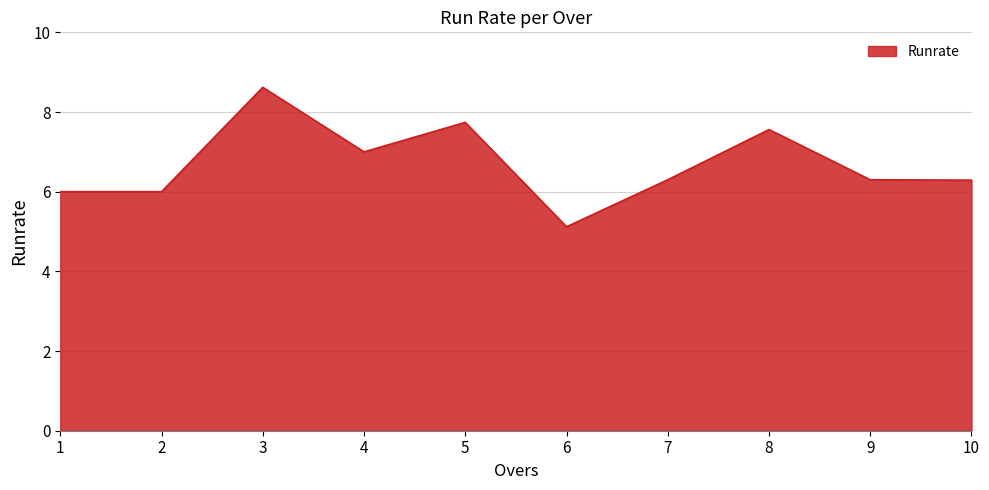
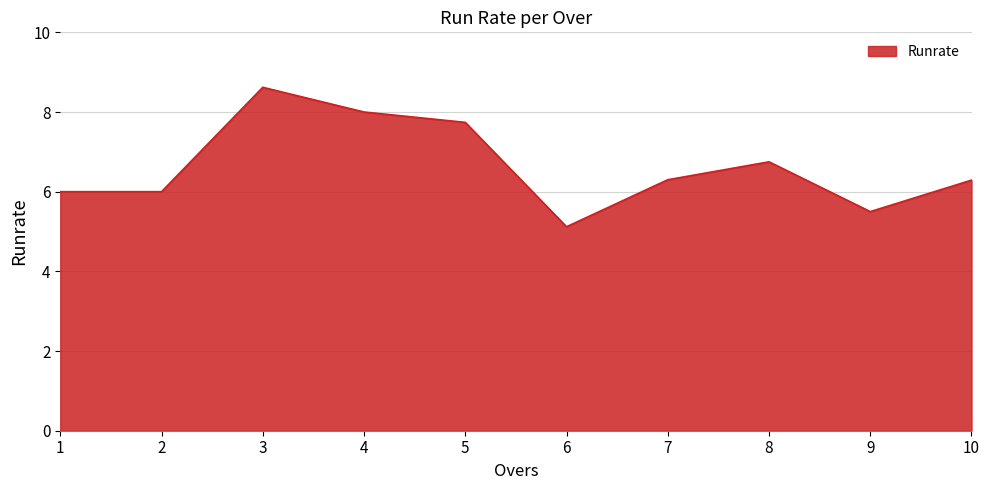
  {
    "1": 6.0,
    "2": 6.0,
    "3": 8.6,
-   "4": 7,
+   "4": 8,
    "5": 7.7,
    "6": 5.1,
    "7": 6.3,
-   "8": 7.6,
-   "9": 6.3,
+   "8": 6.8,
+   "9": 5.5,
    "10": 6.3
  }
